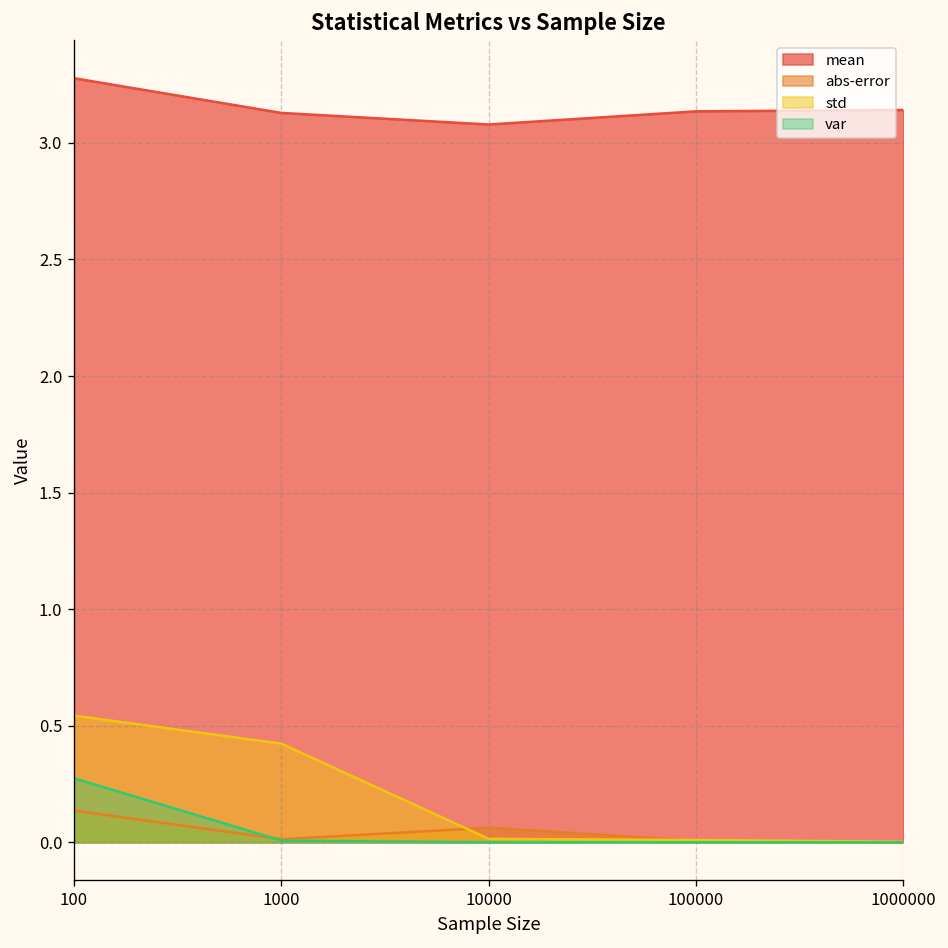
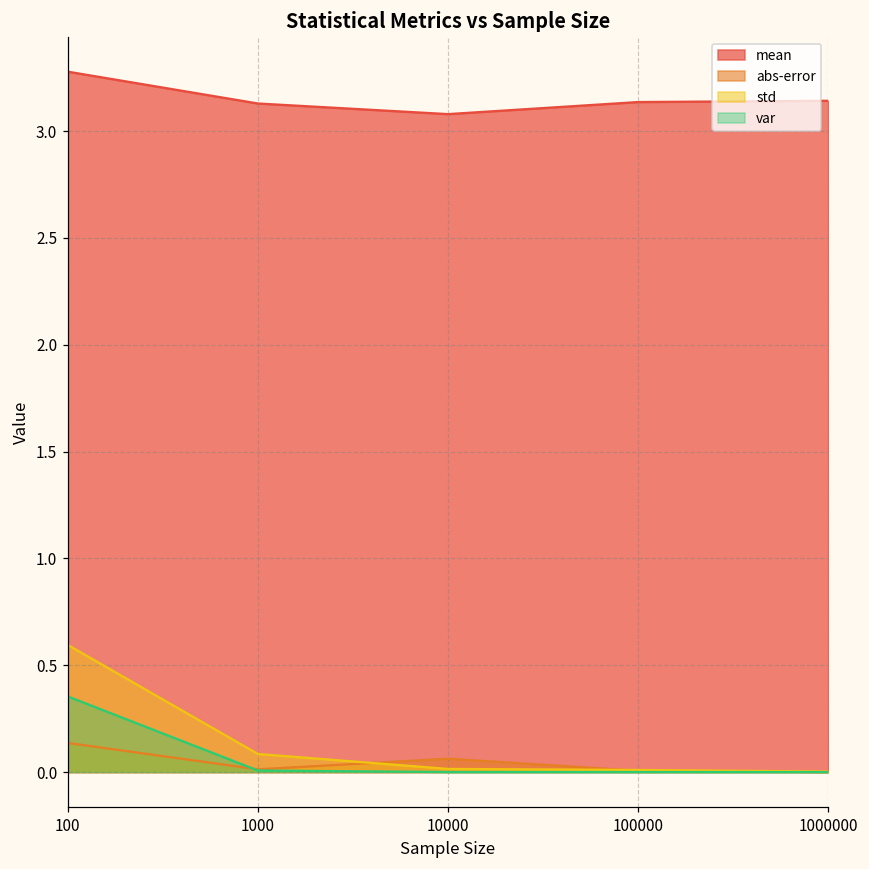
  {
    "std": {
-     "100": 0.54,
-     "1000": 0.42,
+     "100": 0.59,
+     "1000": 0.08,
      "10000": 0.01
    },
    "var": {
-     "100": 0.27,
+     "100": 0.35,
      "10000": 0.00
    }
  }
